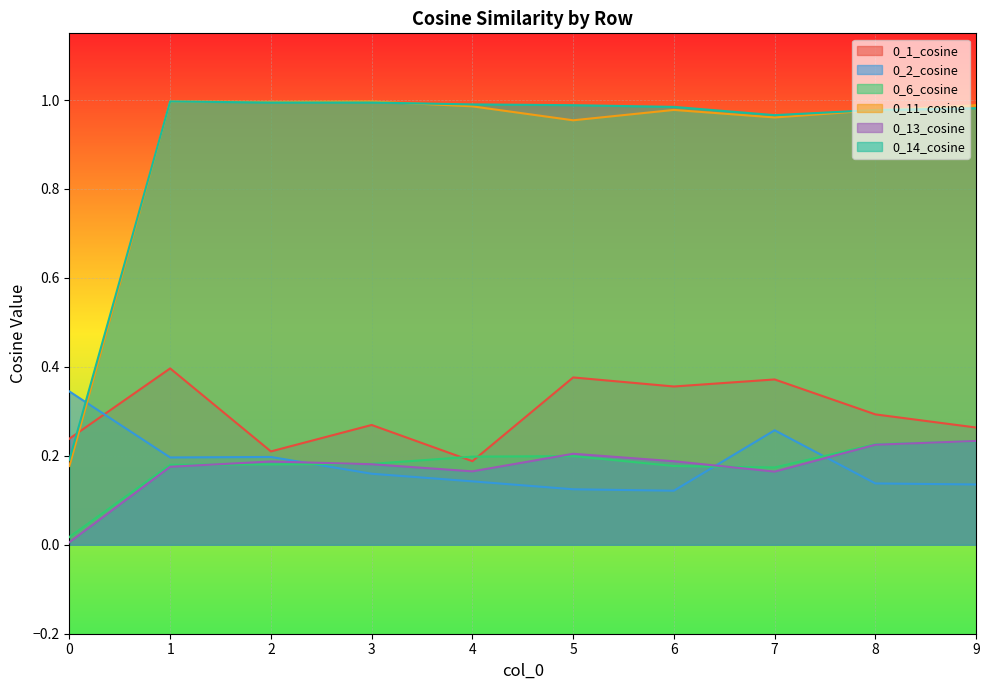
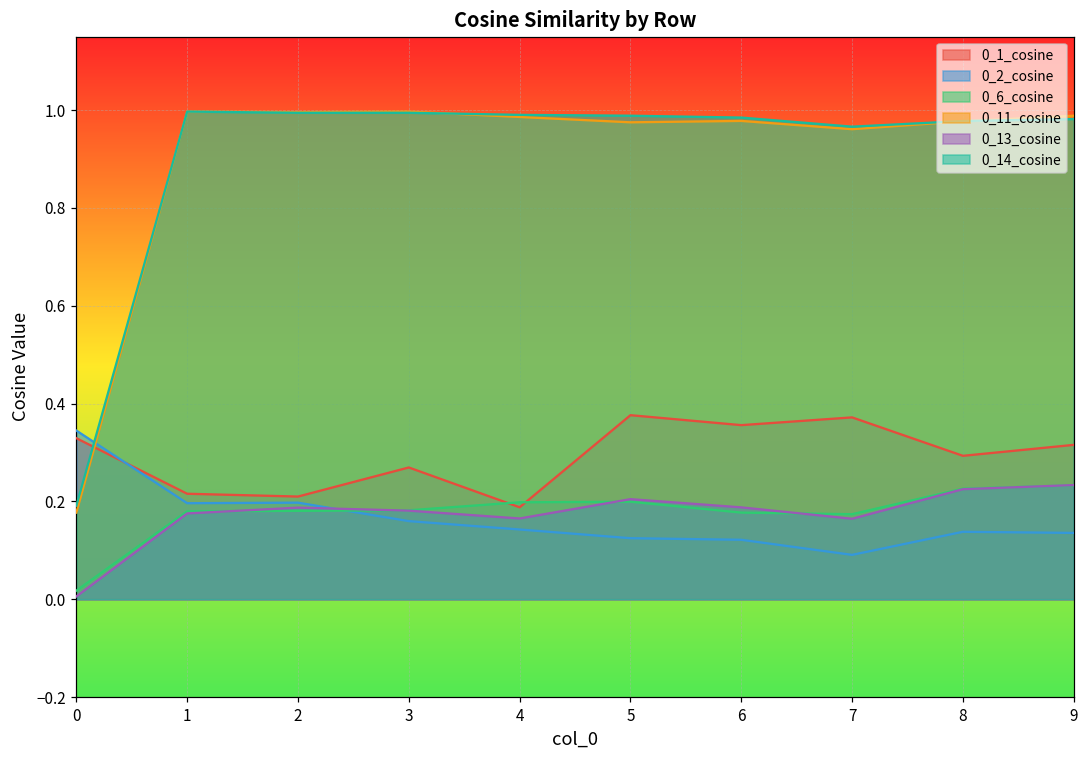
  {
    "0_1_cosine": {
-     "0": 0.24,
-     "1": 0.40,
+     "0": 0.33,
+     "1": 0.22,
      "2": 0.21,
      "3": 0.27,
      "4": 0.19,
      "5": 0.38,
      "6": 0.36,
      "7": 0.37,
      "8": 0.29,
-     "9": 0.26
+     "9": 0.32
    },
    "0_2_cosine": {
      "0": 0.34,
      "1": 0.20,
      "2": 0.20,
      "3": 0.16,
      "4": 0.14,
      "5": 0.12,
      "6": 0.12,
-     "7": 0.26,
+     "7": 0.09,
      "8": 0.14,
      "9": 0.14
    },
    "0_11_cosine": {
      "0": 0.18,
-     "5": 0.95,
+     "5": 0.97,
      "6": 0.98,
      "9": 0.99
    },
    "0_13_cosine": {
      "0": 0.01,
      "2": 0.19,
      "4": 0.17,
      "6": 0.19,
      "7": 0.16
    }
  }
